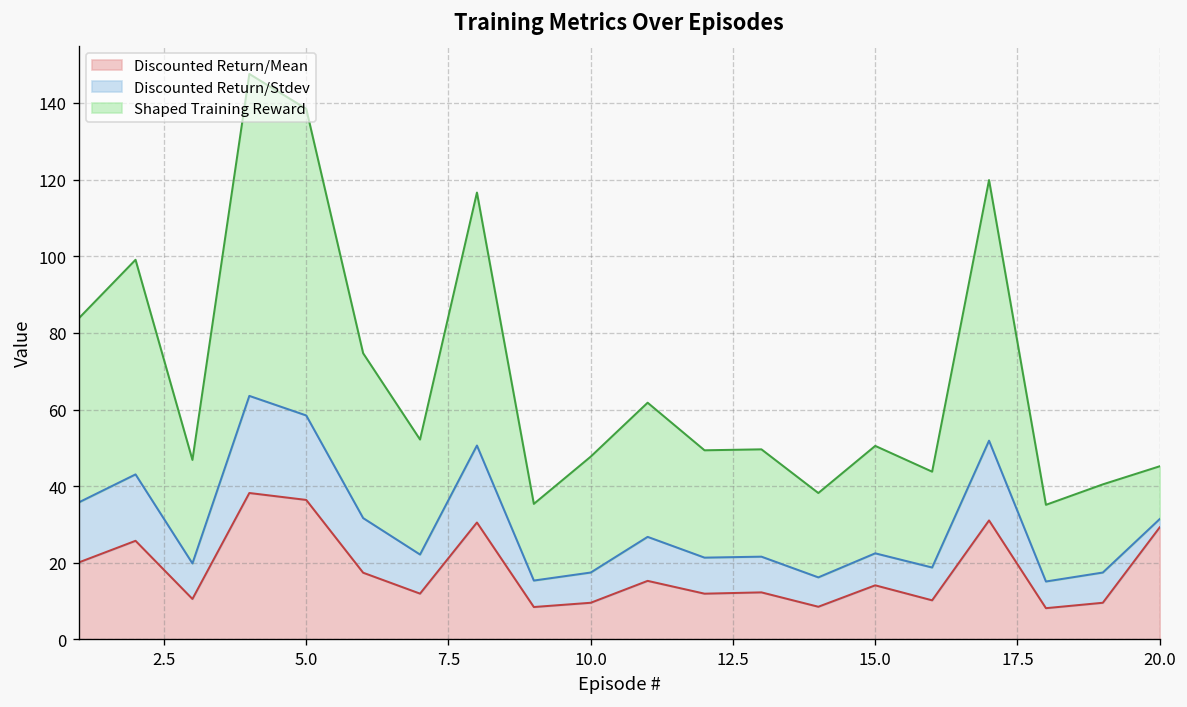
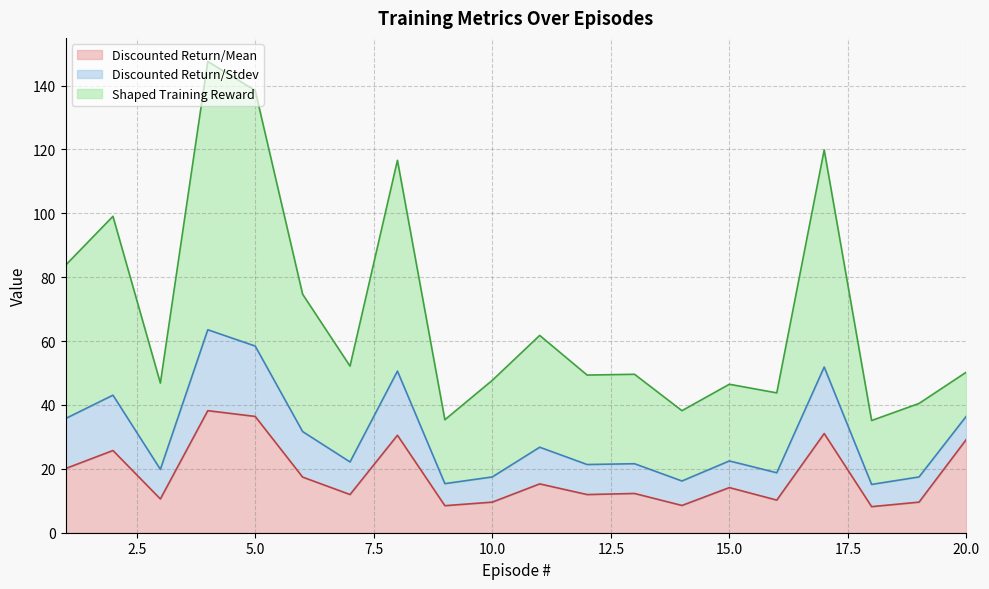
  {
    "Discounted Return/Mean": {
      "5.0": 36,
      "10.0": 10,
      "15.0": 14,
      "20.0": 29
    },
    "Discounted Return/Stdev": {
      "5.0": 22,
      "10.0": 8,
      "15.0": 8,
-     "20.0": 2
+     "20.0": 7
    },
    "Shaped Training Reward": {
      "10.0": 30,
-     "15.0": 28,
+     "15.0": 24,
      "20.0": 14
    }
  }
